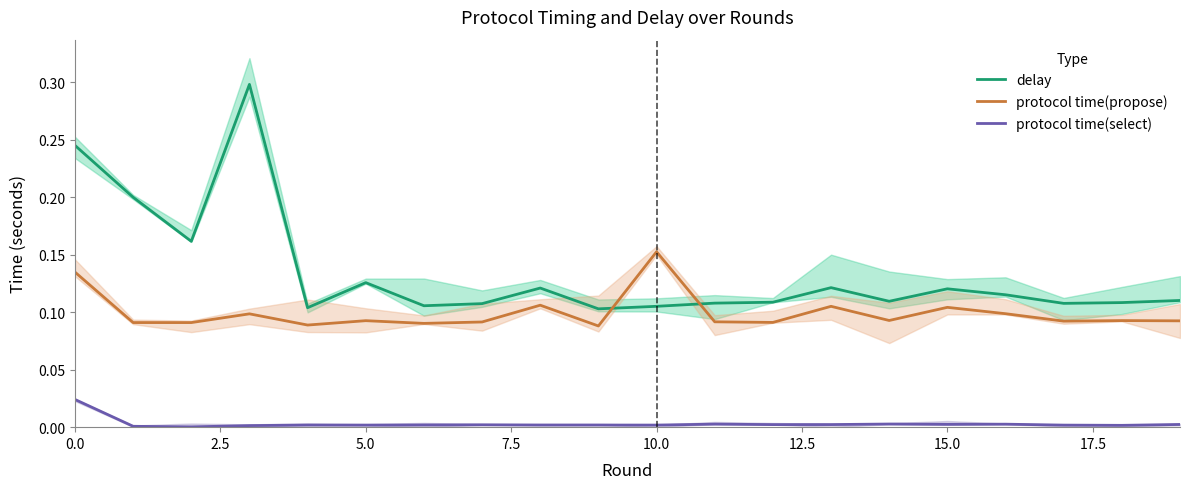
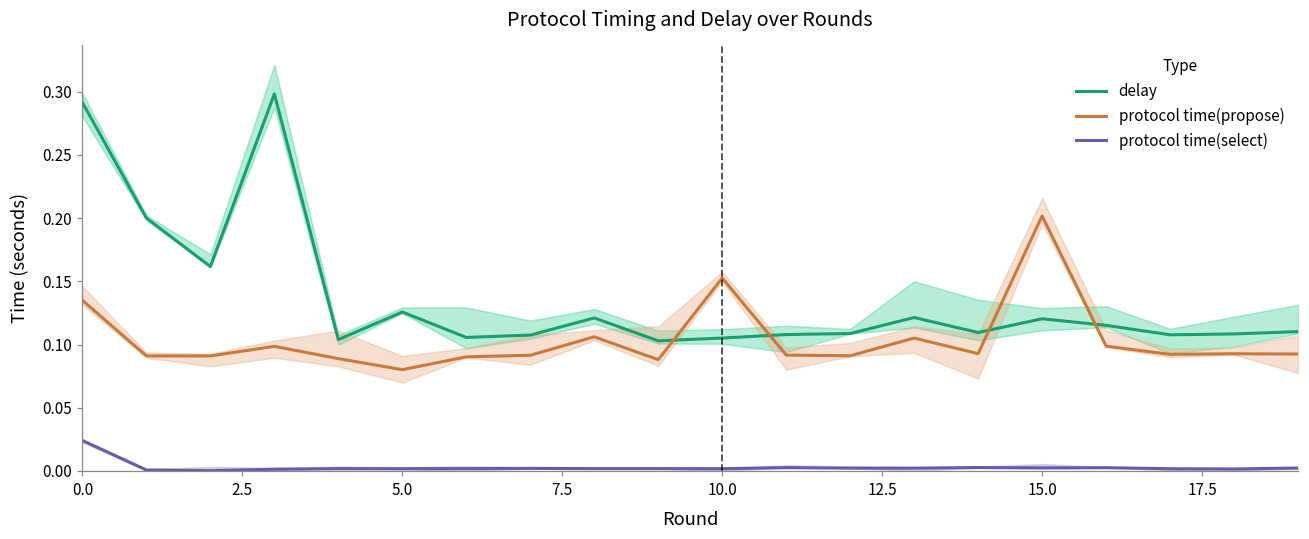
  {
    "delay": {
-     "0.0": 0.245,
+     "0.0": 0.291,
      "5.0": 0.126,
      "10.0": 0.105
    },
    "protocol time(propose)": {
      "0.0": 0.135,
-     "5.0": 0.093,
+     "5.0": 0.080,
      "10.0": 0.153,
-     "15.0": 0.104
+     "15.0": 0.202
    },
    "protocol time(select)": {
      "15.0": 0.002
    }
  }
